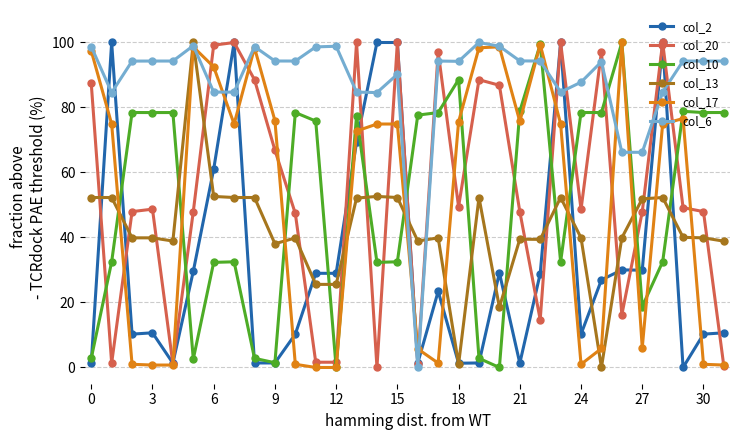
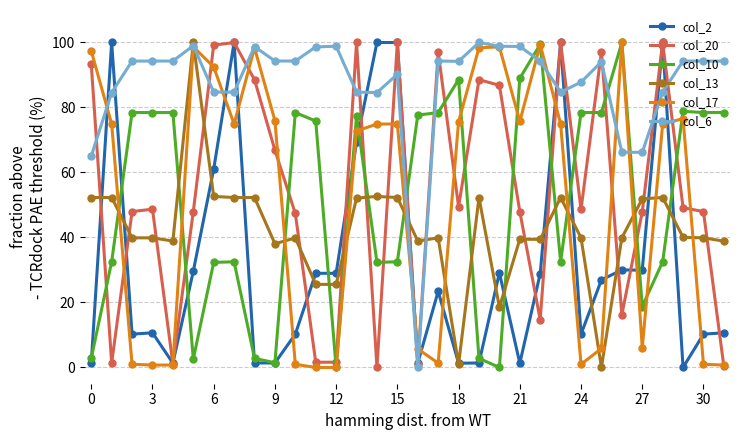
  {
    "col_2": {
      "0": 1,
      "3": 11,
      "6": 61,
      "12": 29,
      "21": 1,
      "24": 10,
      "27": 30,
      "30": 10
    },
    "col_20": {
-     "0": 87,
+     "0": 93,
      "3": 49,
      "6": 99,
      "9": 67,
      "12": 2,
      "18": 49,
      "21": 48,
      "24": 49,
      "27": 48,
      "30": 48
    },
    "col_10": {
      "0": 3,
      "3": 78,
      "6": 32,
      "15": 33,
      "18": 89,
-     "21": 79,
+     "21": 89,
      "24": 78,
      "27": 19,
      "30": 78
    },
    "col_6": {
-     "0": 99,
+     "0": 65,
      "3": 94,
      "6": 85,
      "9": 94,
      "12": 99,
      "15": 90,
      "18": 94,
-     "21": 94,
+     "21": 99,
      "24": 88,
      "27": 66,
      "30": 94
    }
  }
